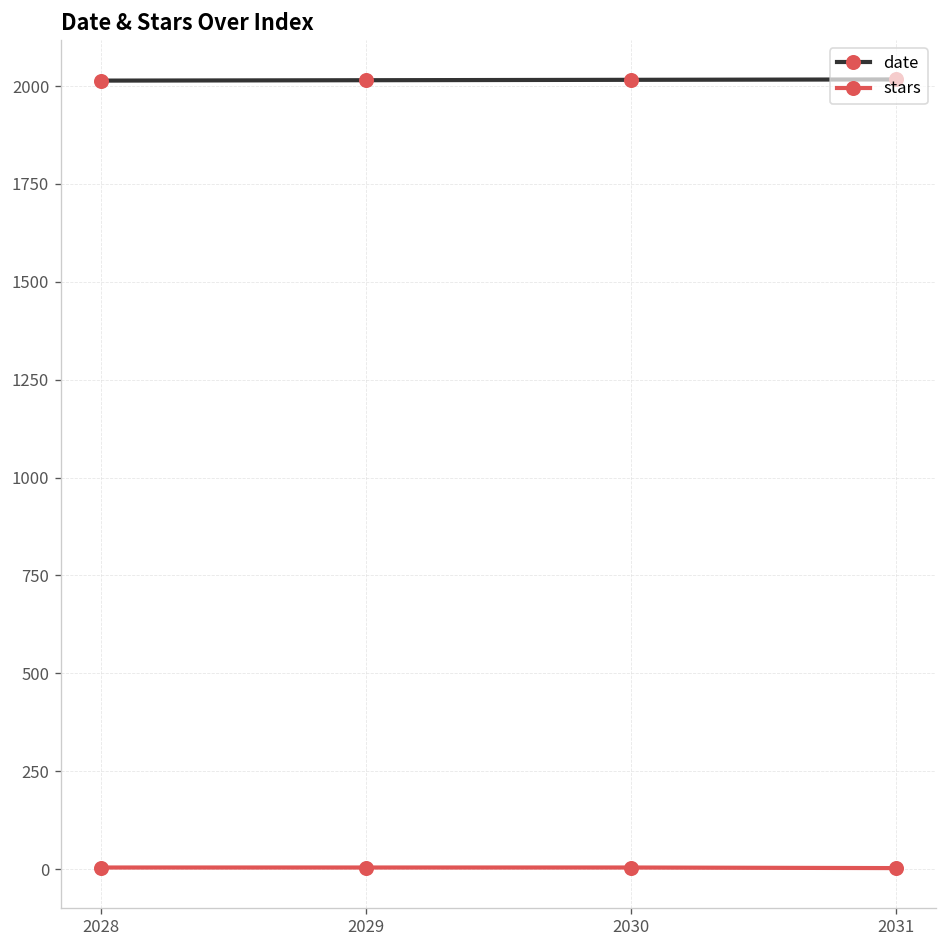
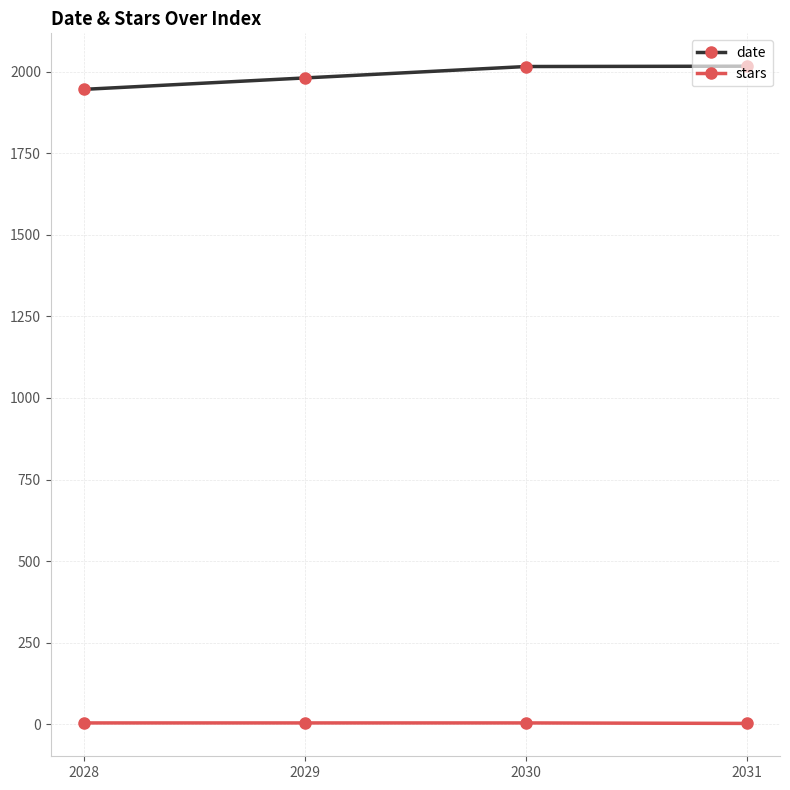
  {
    "date": {
-     "2028": 2010,
-     "2029": 2020,
+     "2028": 1950,
+     "2029": 1980,
      "2030": 2020
    },
    "stars": {
      "2028": 0,
      "2029": 0,
      "2030": 0,
      "2031": 0
    }
  }
